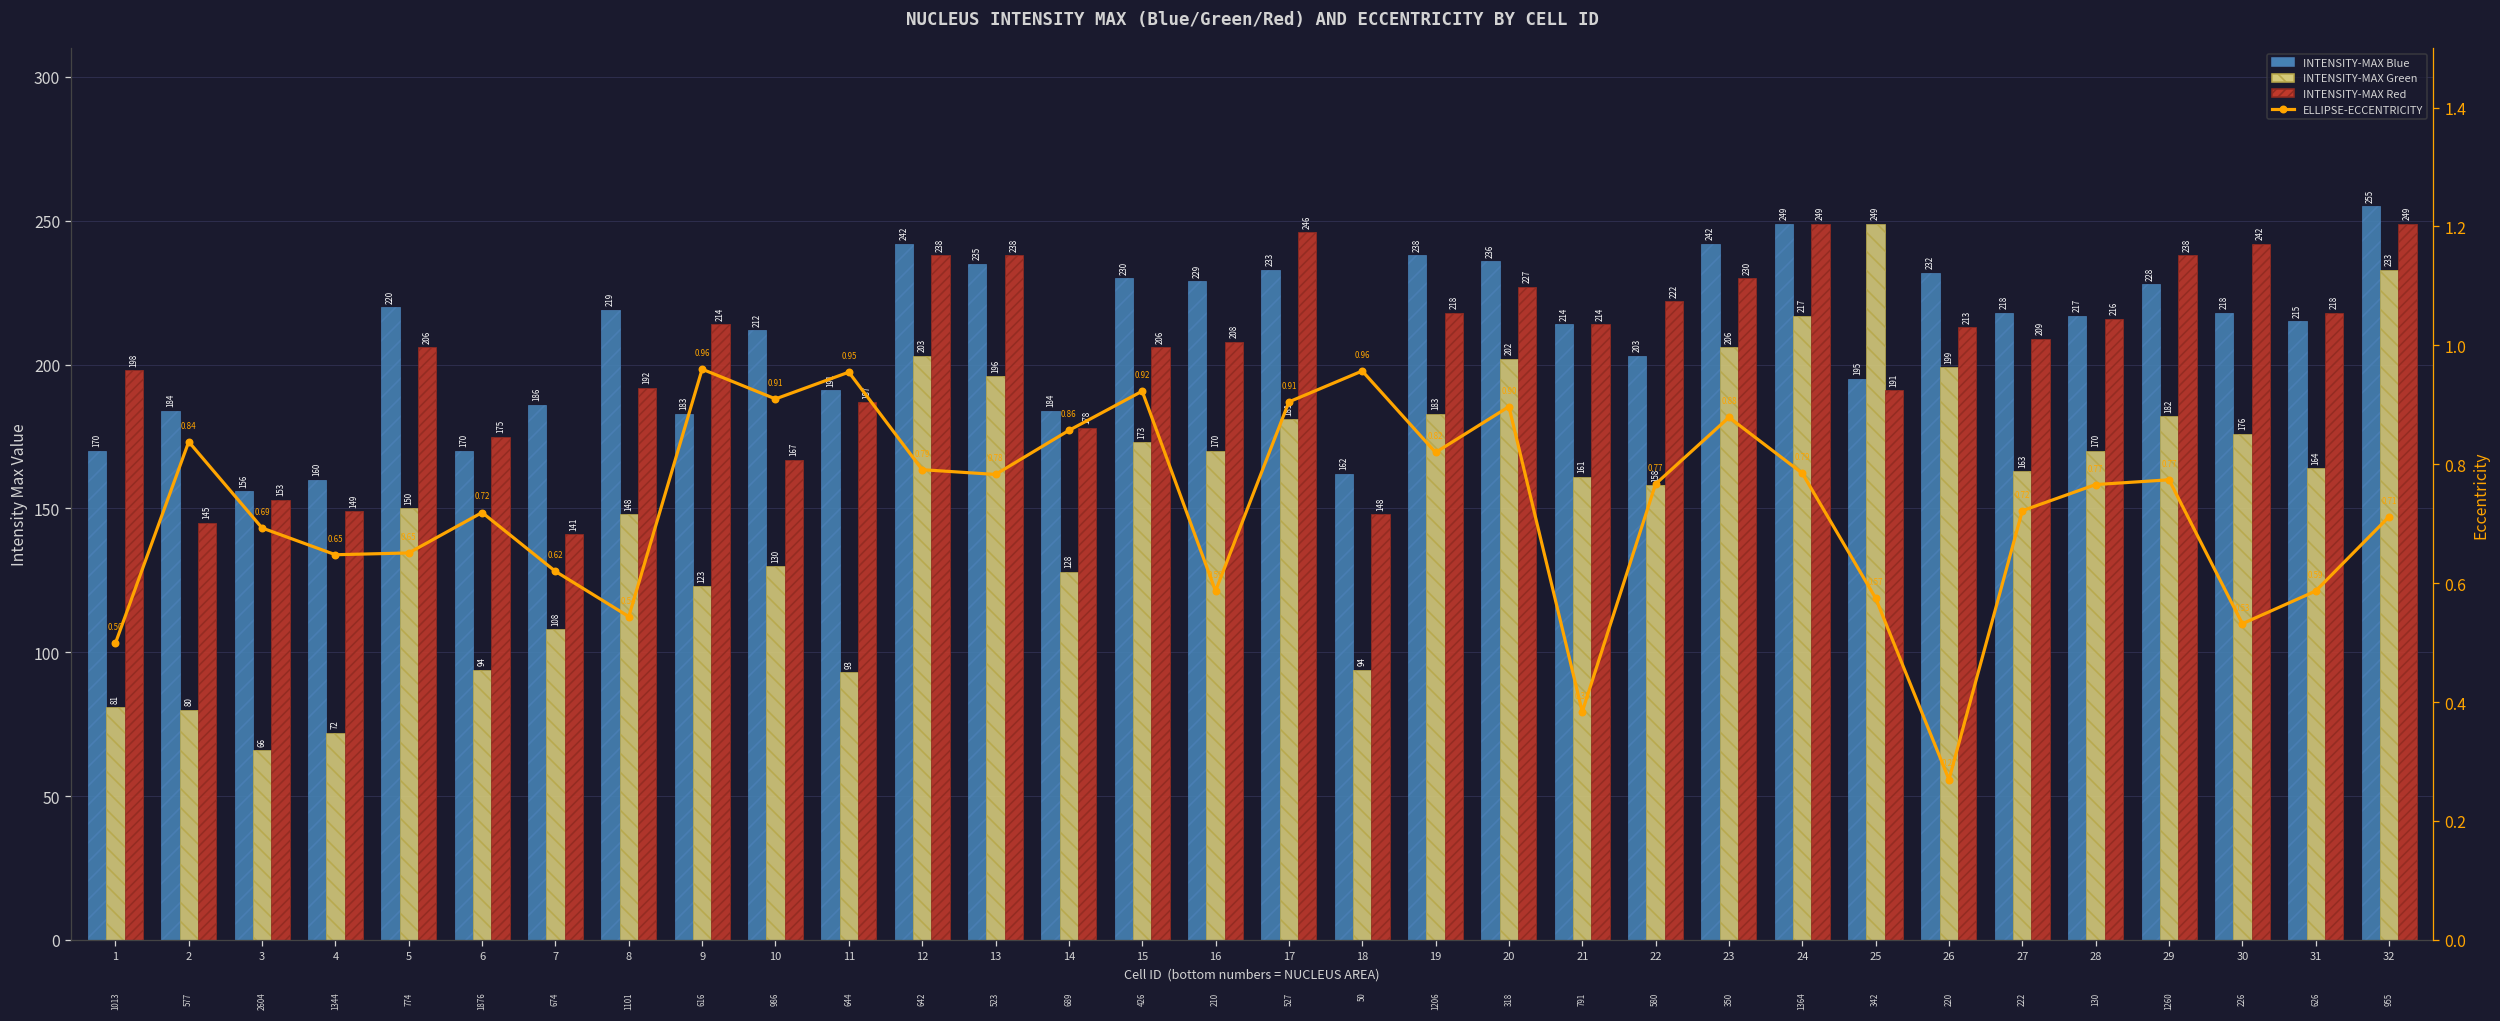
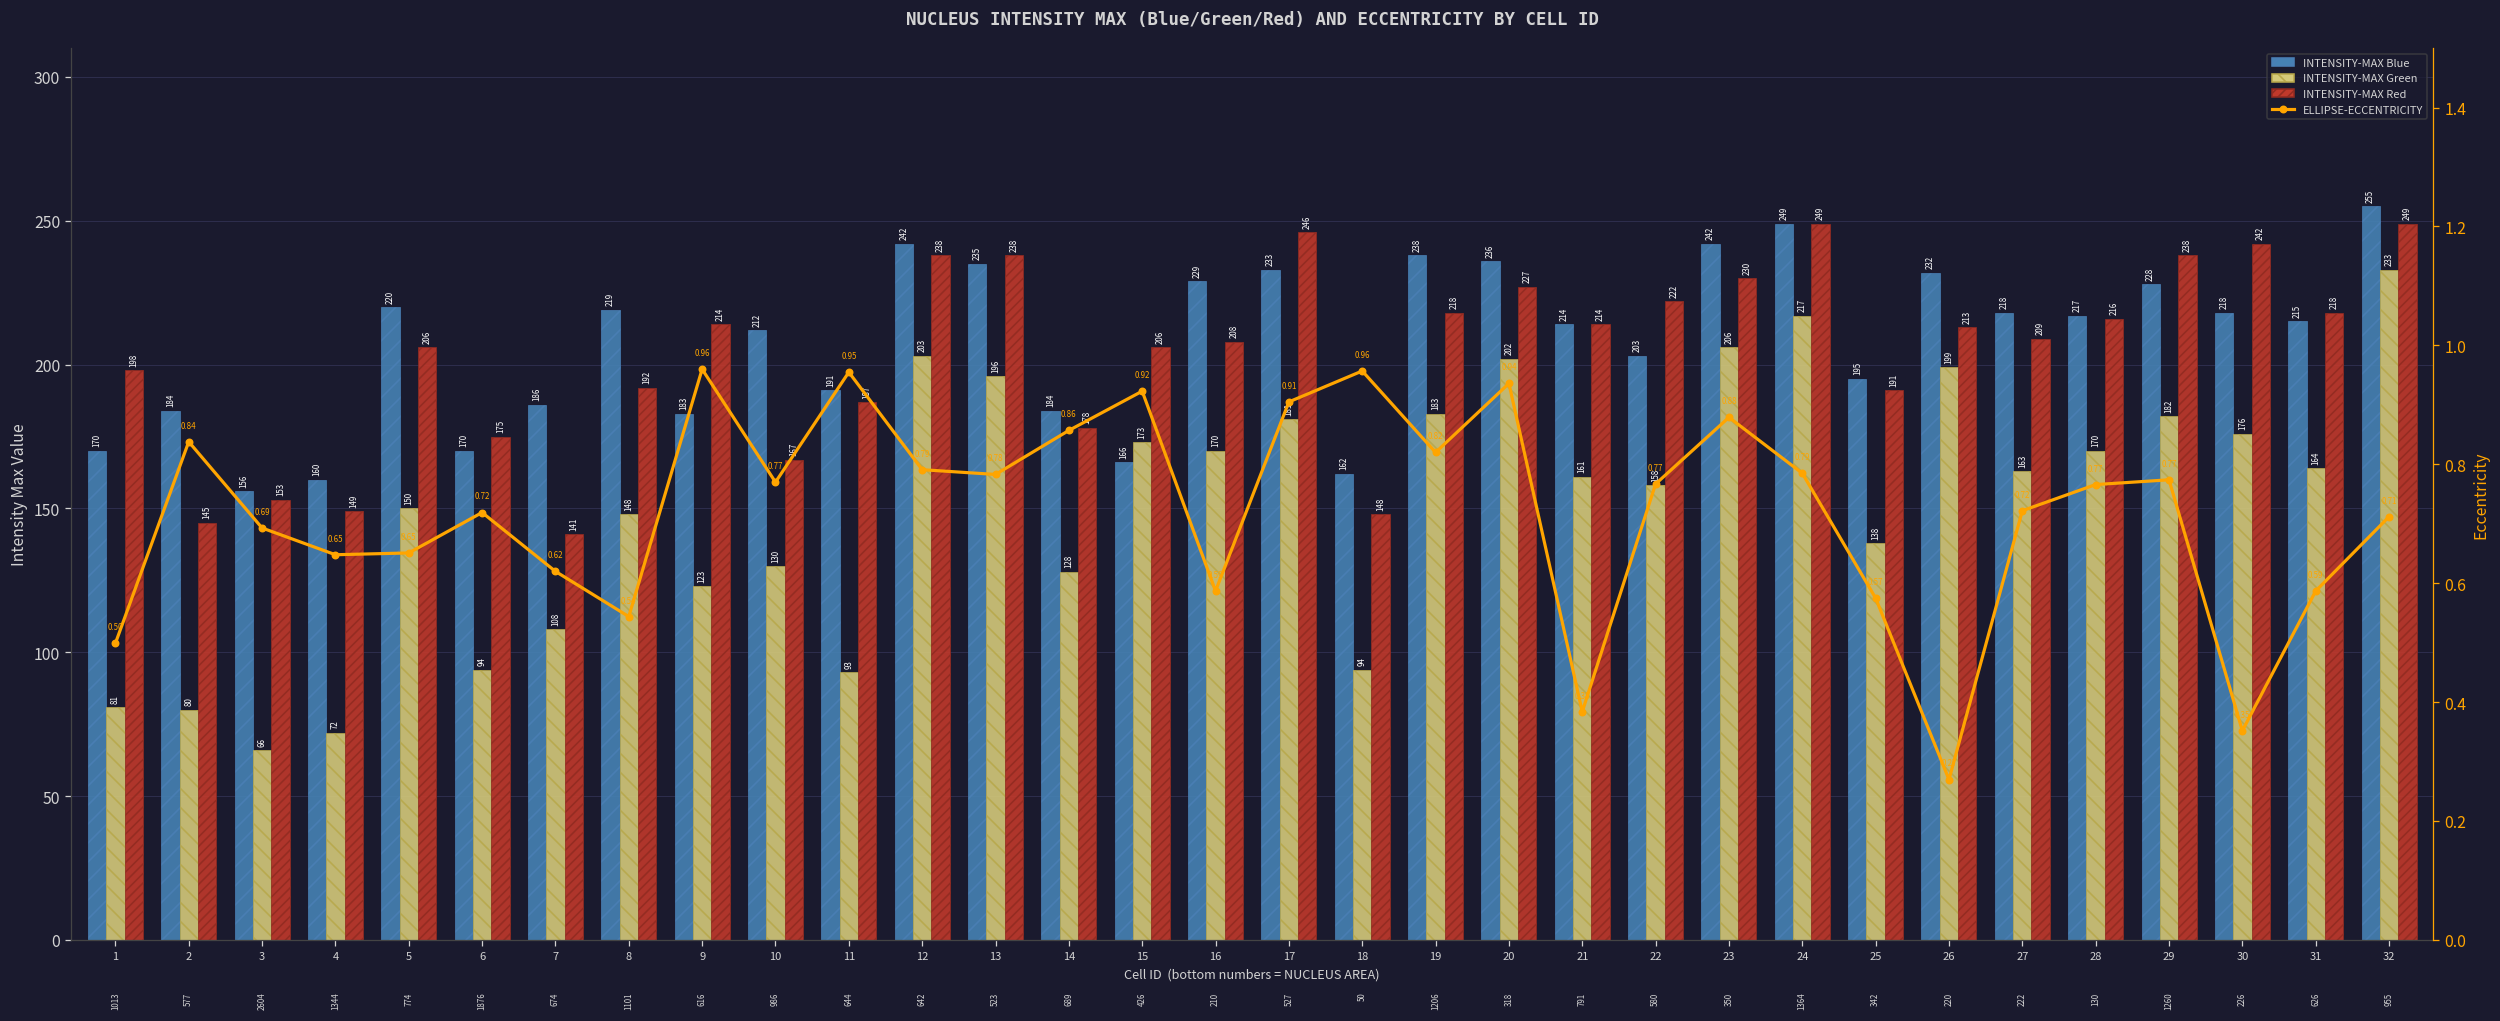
  {
    "INTENSITY-MAX Blue": {
      "1": 170,
      "2": 184,
      "3": 156,
      "4": 160,
      "5": 220,
      "6": 170,
      "7": 186,
      "8": 219,
      "9": 183,
      "10": 212,
      "11": 191,
      "12": 242,
      "13": 235,
      "14": 184,
-     "15": 230,
+     "15": 166,
      "16": 229,
      "17": 233,
      "18": 162,
      "19": 238,
      "20": 236,
      "21": 214,
      "22": 203,
      "23": 242,
      "24": 249,
      "25": 195,
      "26": 232,
      "27": 218,
      "28": 217,
      "29": 228,
      "30": 218,
      "31": 215,
      "32": 255
    },
    "INTENSITY-MAX Green": {
      "1": 81,
      "2": 80,
      "3": 66,
      "4": 72,
      "5": 150,
      "6": 94,
      "7": 108,
      "8": 148,
      "9": 123,
      "10": 130,
      "11": 93,
      "12": 203,
      "13": 196,
      "14": 128,
      "15": 173,
      "16": 170,
      "18": 94,
      "19": 183,
      "20": 202,
      "21": 161,
      "23": 206,
      "24": 217,
-     "25": 249,
+     "25": 138,
      "26": 199,
      "27": 163,
      "28": 170,
      "29": 182,
      "30": 176,
      "31": 164,
      "32": 233
    },
    "INTENSITY-MAX Red": {
      "1": 198,
      "2": 145,
      "3": 153,
      "4": 149,
      "5": 206,
      "6": 175,
      "7": 141,
      "8": 192,
      "9": 214,
      "10": 167,
      "11": 187,
      "12": 238,
      "13": 238,
      "14": 178,
      "15": 206,
      "16": 208,
      "17": 246,
      "18": 148,
      "19": 218,
      "20": 227,
      "21": 214,
      "22": 222,
      "23": 230,
      "24": 249,
      "25": 191,
      "26": 213,
      "27": 209,
      "28": 216,
      "29": 238,
      "30": 242,
      "31": 218,
      "32": 249
    },
    "ELLIPSE-ECCENTRICITY": {
      "1": 0.50,
      "2": 0.84,
      "3": 0.69,
      "4": 0.65,
      "5": 0.65,
      "6": 0.72,
      "7": 0.62,
      "8": 0.54,
      "9": 0.96,
-     "10": 0.91,
+     "10": 0.77,
      "11": 0.95,
      "12": 0.79,
      "13": 0.78,
      "14": 0.86,
      "15": 0.92,
      "16": 0.59,
      "17": 0.91,
      "18": 0.96,
      "19": 0.82,
-     "20": 0.90,
+     "20": 0.94,
      "21": 0.38,
      "23": 0.88,
      "24": 0.79,
      "25": 0.57,
      "26": 0.27,
      "27": 0.72,
      "28": 0.77,
      "29": 0.77,
-     "30": 0.53,
+     "30": 0.35,
      "31": 0.59,
      "32": 0.71
    }
  }
